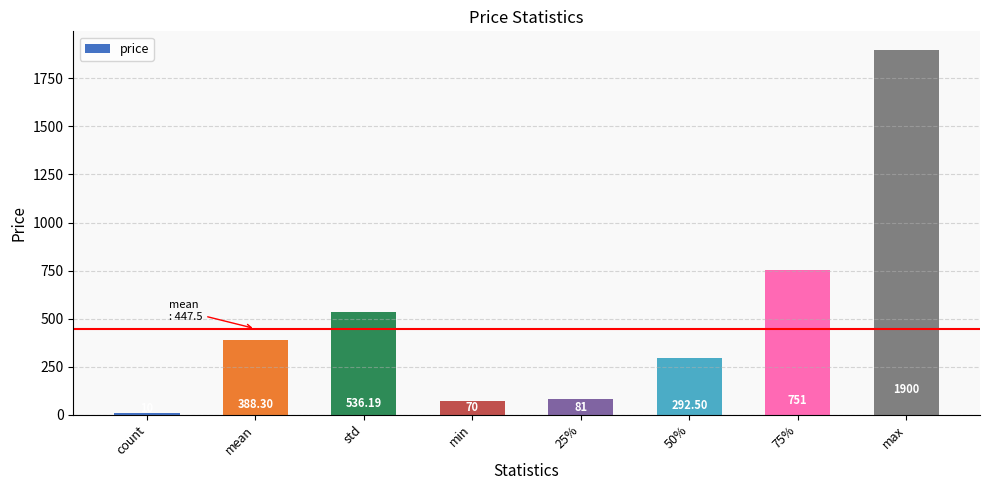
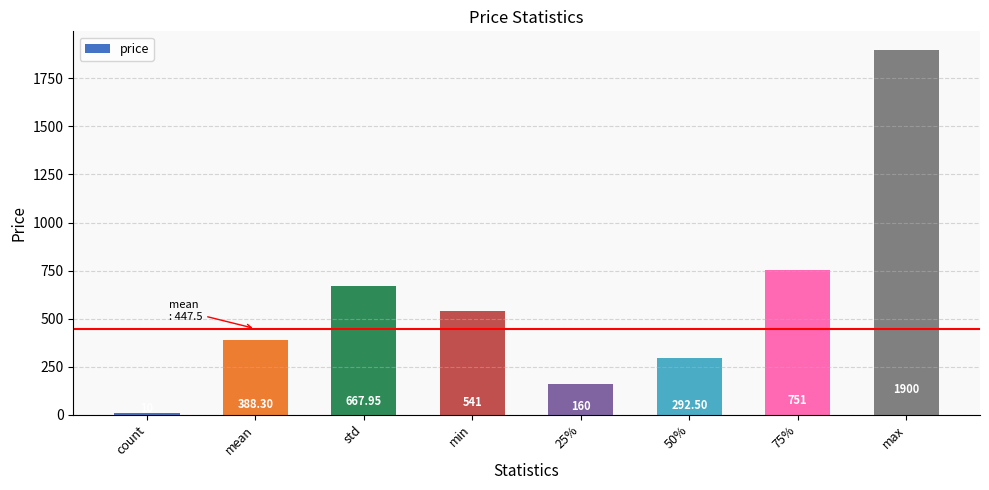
  {
    "mean": 388.30,
-   "std": 536.19,
-   "min": 70,
-   "25%": 81,
+   "std": 667.95,
+   "min": 541,
+   "25%": 160,
    "50%": 292.50,
    "75%": 751,
    "max": 1900
  }
